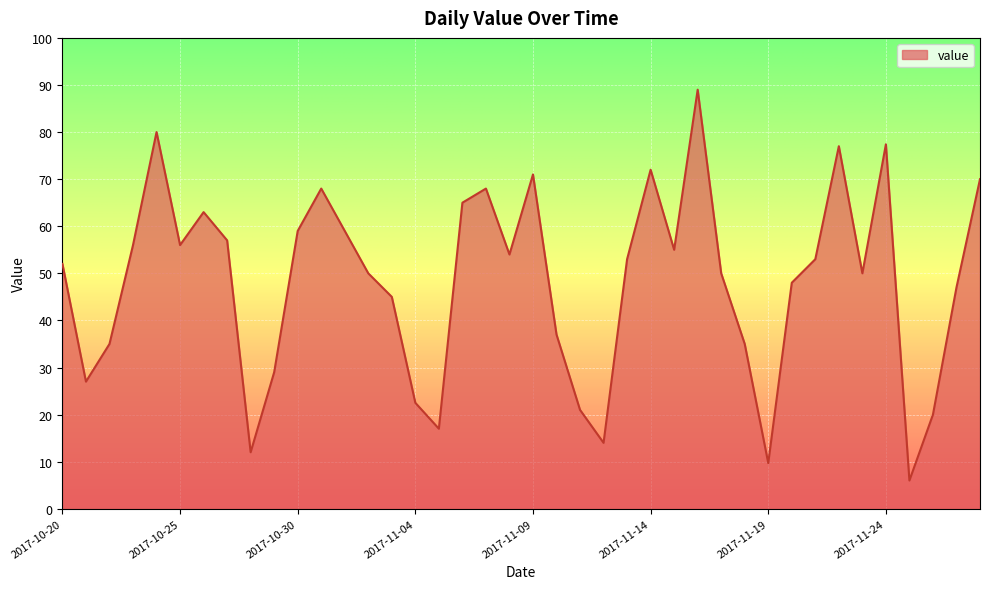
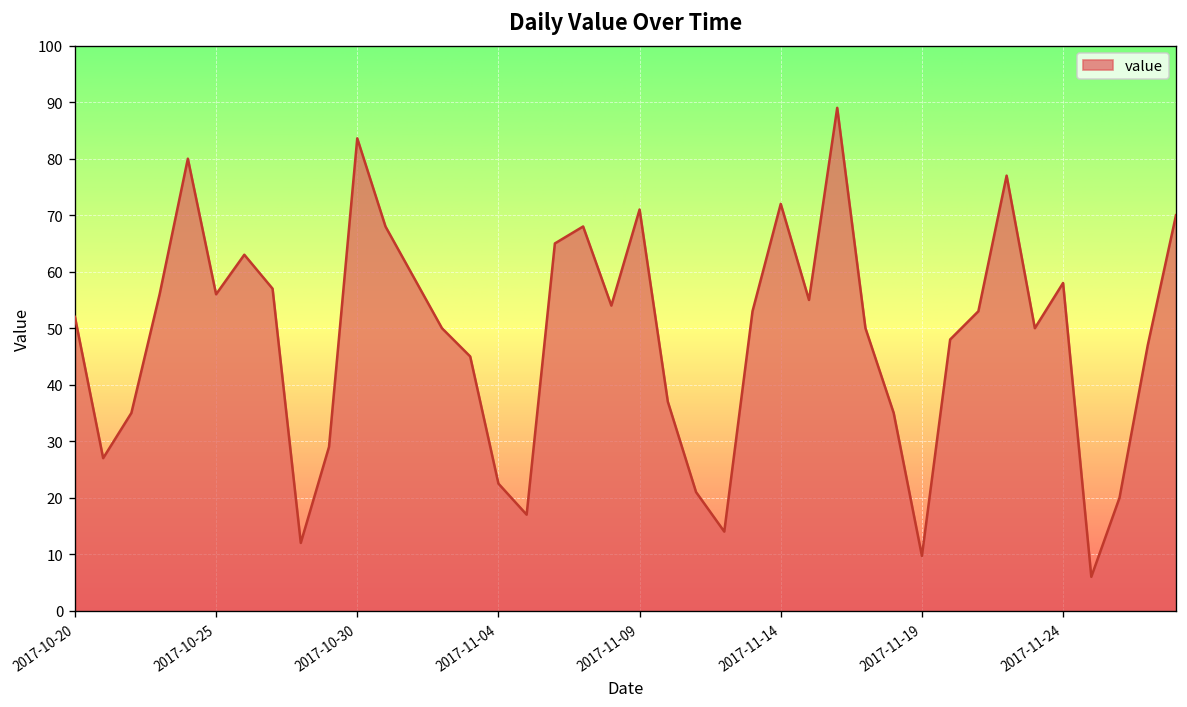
  {
    "2017-10-20": 52,
    "2017-10-25": 56,
-   "2017-10-30": 59,
+   "2017-10-30": 84,
    "2017-11-04": 23,
    "2017-11-09": 71,
    "2017-11-14": 72,
    "2017-11-19": 10,
-   "2017-11-24": 77
+   "2017-11-24": 58
  }
